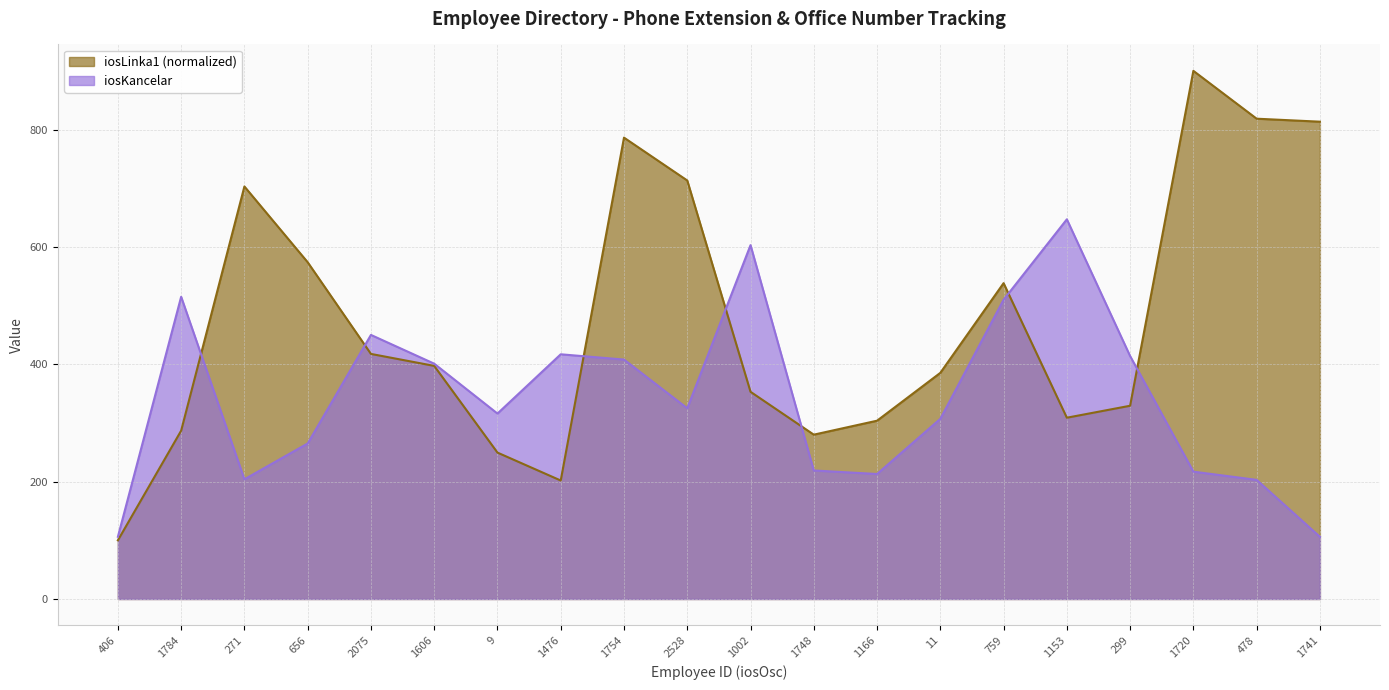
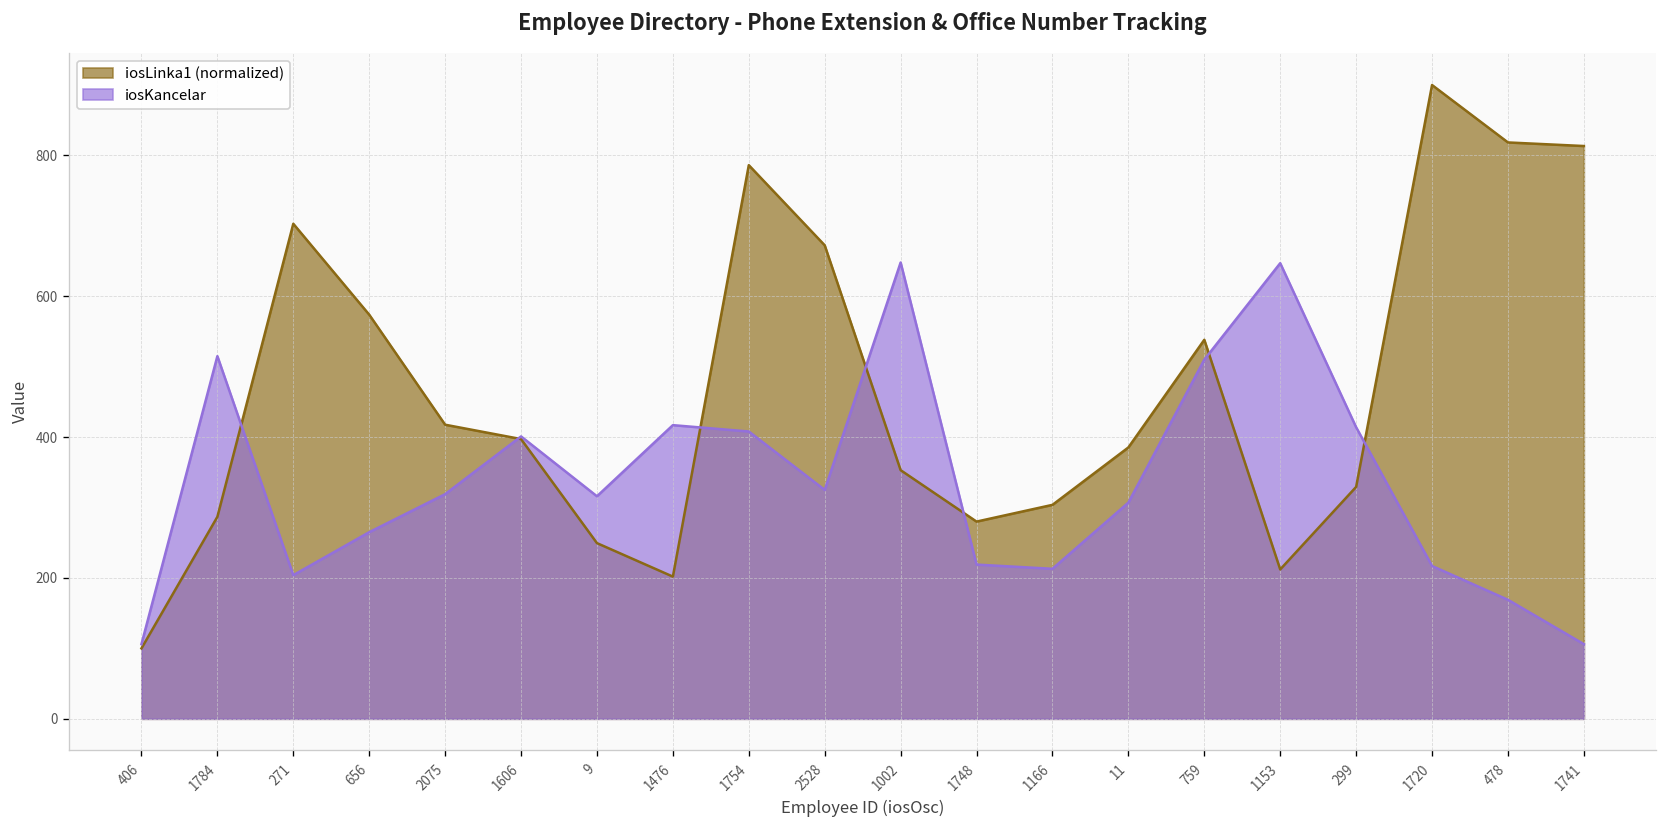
  {
    "iosLinka1 (normalized)": {
      "406": 100,
      "1784": 290,
      "271": 700,
      "656": 570,
      "2075": 420,
      "9": 250,
      "1476": 200,
      "1754": 790,
-     "2528": 710,
+     "2528": 670,
      "1002": 350,
      "1748": 280,
      "1166": 300,
      "11": 390,
      "759": 540,
-     "1153": 310,
+     "1153": 210,
      "299": 330,
      "1720": 900,
      "478": 820,
      "1741": 810
    },
    "iosKancelar": {
      "406": 110,
      "1784": 520,
      "271": 200,
      "656": 270,
-     "2075": 450,
+     "2075": 320,
      "9": 320,
      "1476": 420,
      "1754": 410,
      "2528": 330,
-     "1002": 600,
+     "1002": 650,
      "1748": 220,
      "1166": 210,
      "11": 310,
      "759": 510,
      "1153": 650,
      "299": 410,
      "1720": 220,
-     "478": 200,
+     "478": 170,
      "1741": 110
    }
  }
